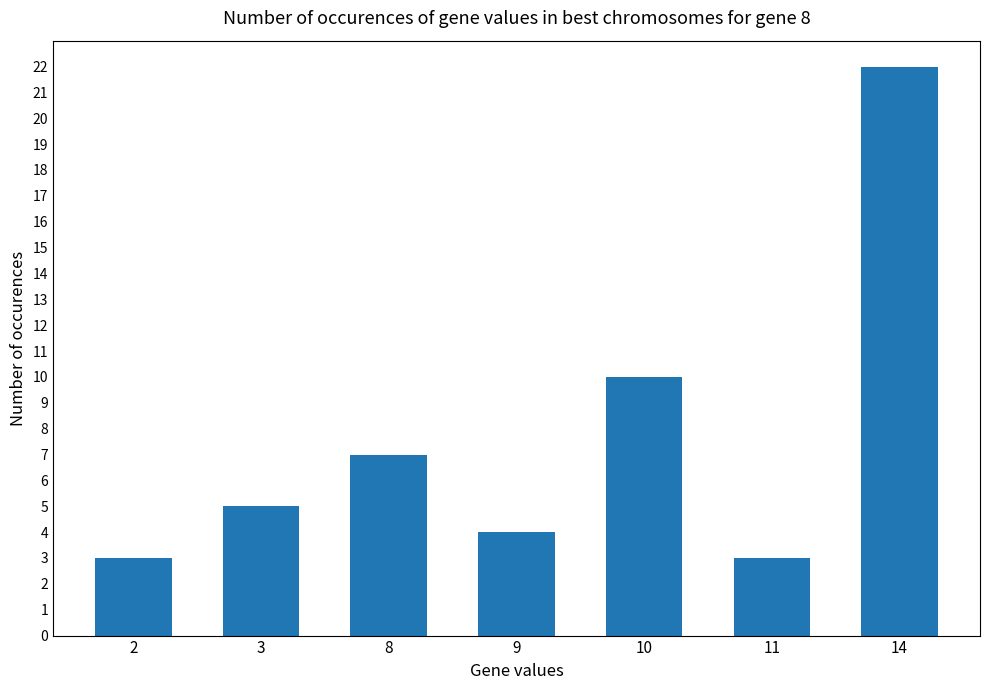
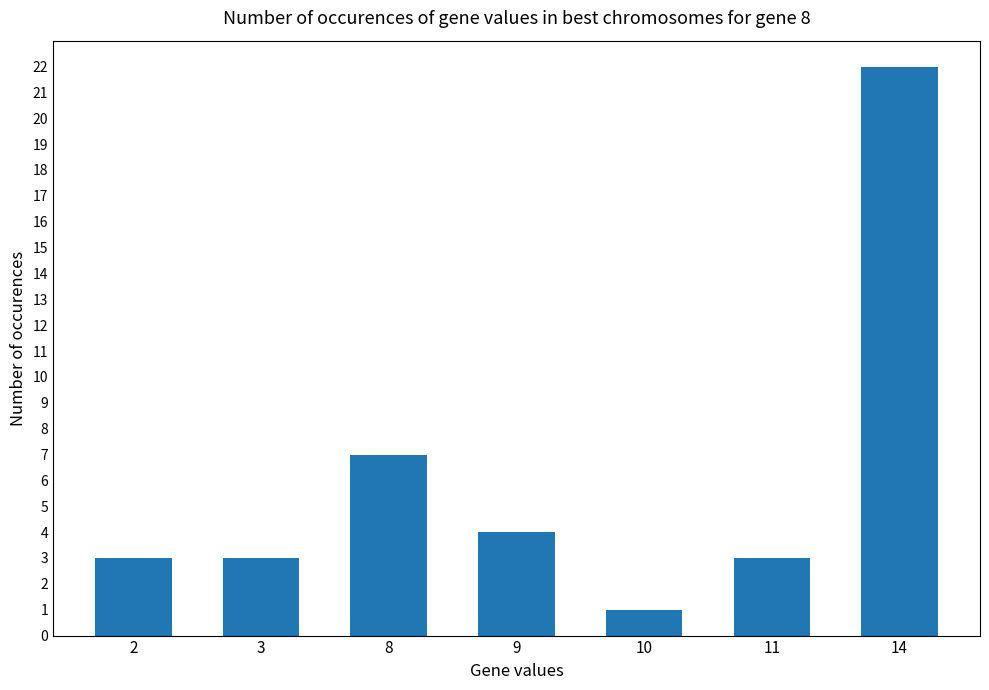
  {
    "2": 3,
-   "3": 5,
+   "3": 3,
    "8": 7,
    "9": 4,
-   "10": 10,
+   "10": 1,
    "11": 3,
    "14": 22
  }
